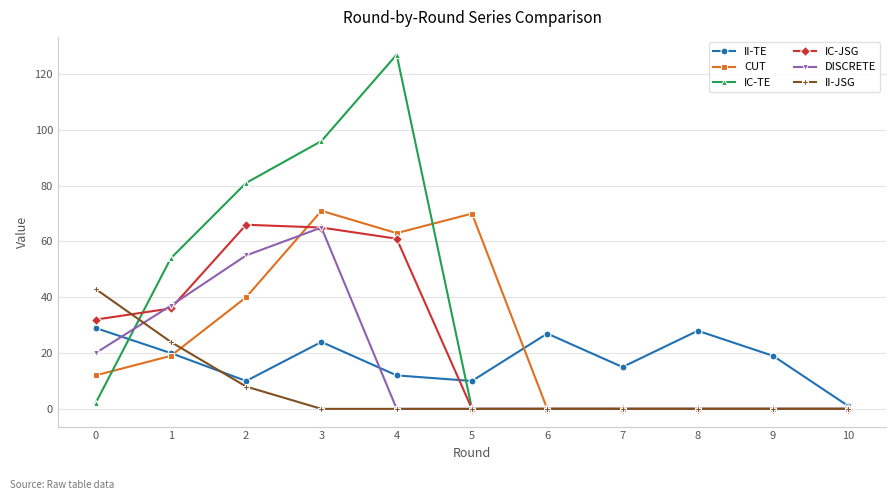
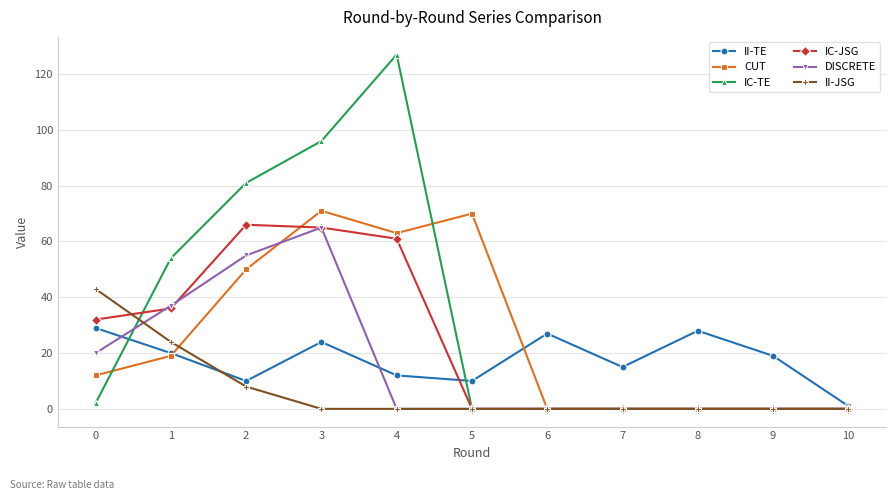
  {
    "II-TE": {
      "0": 29,
      "1": 20,
      "2": 10,
      "3": 24,
      "4": 12,
      "5": 10,
      "6": 27,
      "7": 15,
      "8": 28,
      "9": 19,
      "10": 1
    },
    "CUT": {
      "0": 12,
      "1": 19,
-     "2": 40,
+     "2": 50,
      "3": 71,
      "4": 63,
      "5": 70
    },
    "IC-TE": {
      "0": 2,
      "1": 54,
      "2": 81,
      "3": 96,
      "4": 127
    },
    "IC-JSG": {
      "0": 32,
      "1": 36,
      "2": 66,
      "4": 61
    },
    "DISCRETE": {
      "0": 20,
      "1": 37,
      "2": 55
    },
    "II-JSG": {
      "0": 43,
      "1": 24,
      "2": 8,
      "3": 0
    }
  }
